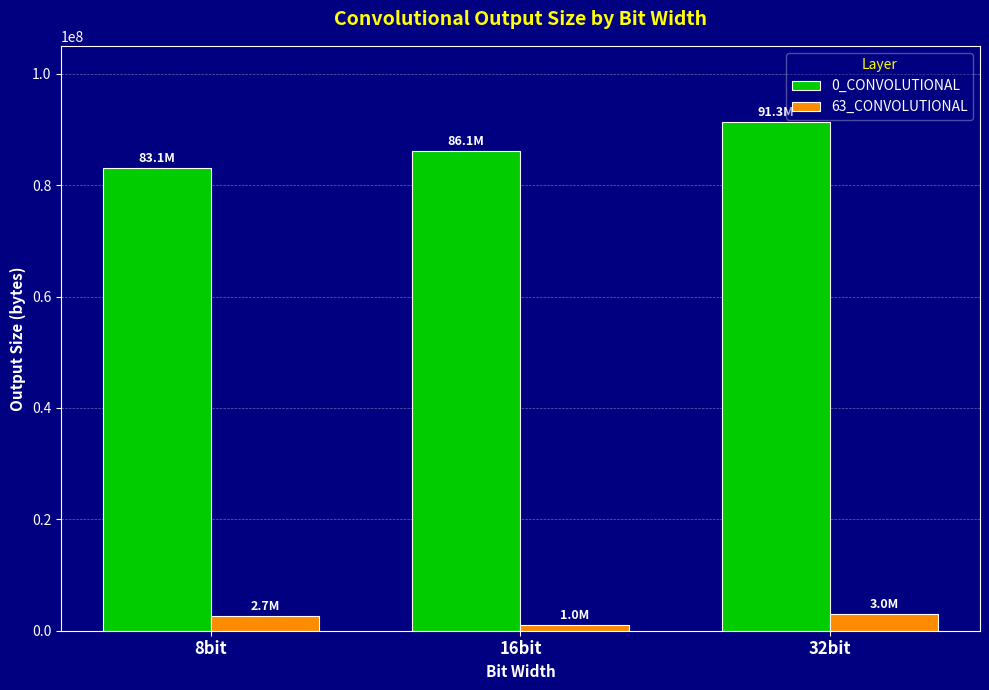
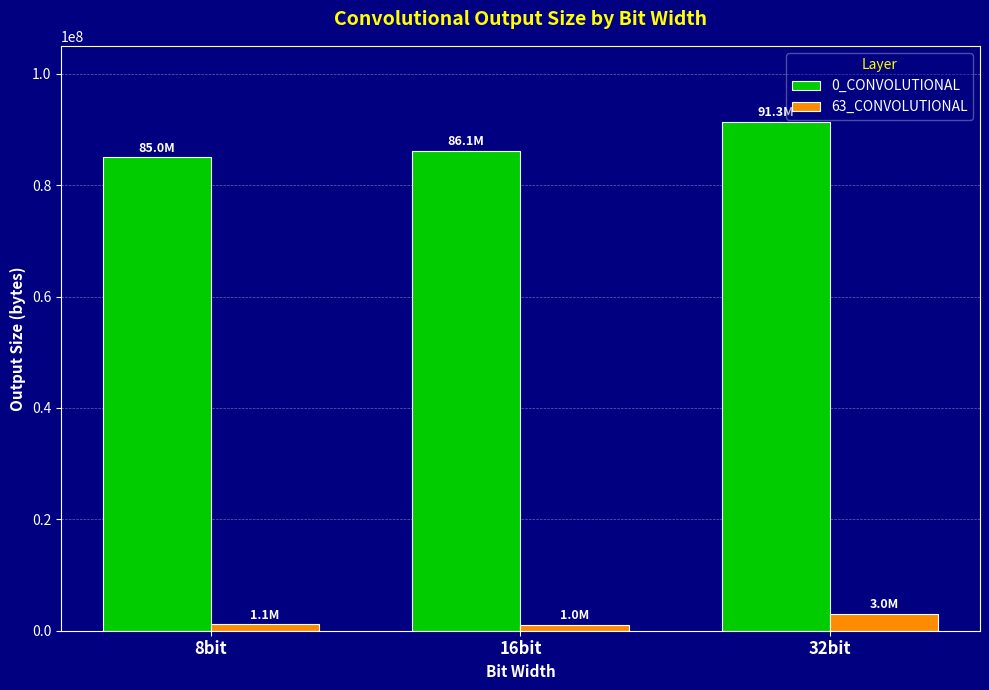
  {
    "0_CONVOLUTIONAL": {
-     "8bit": "83.1M",
+     "8bit": "85.0M",
      "16bit": "86.1M"
    },
    "63_CONVOLUTIONAL": {
-     "8bit": "2.7M",
+     "8bit": "1.1M",
      "16bit": "1.0M",
      "32bit": "3.0M"
    }
  }
